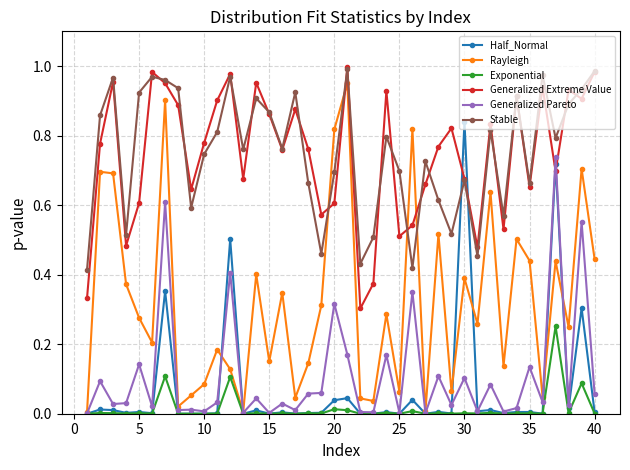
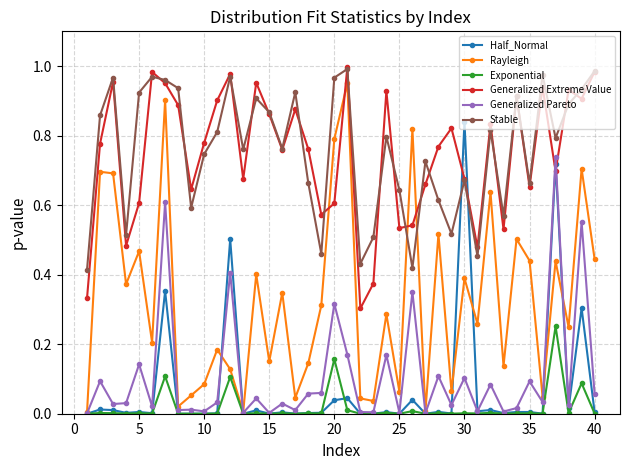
  {
    "Half_Normal": {
      "20": 0.04
    },
    "Rayleigh": {
-     "5": 0.28,
+     "5": 0.47,
      "10": 0.08,
      "15": 0.15,
-     "20": 0.82,
+     "20": 0.79,
      "25": 0.06,
      "30": 0.39,
      "35": 0.44,
      "40": 0.44
    },
    "Exponential": {
-     "20": 0.01,
+     "20": 0.16,
      "30": 0.00
    },
    "Generalized Extreme Value": {
      "5": 0.61,
      "10": 0.78,
      "20": 0.61,
-     "25": 0.51,
+     "25": 0.53,
      "35": 0.65
    },
    "Generalized Pareto": {
      "5": 0.14,
      "20": 0.32,
      "30": 0.10,
-     "35": 0.13,
+     "35": 0.09,
      "40": 0.06
    },
    "Stable": {
      "5": 0.92,
      "10": 0.75,
-     "20": 0.69,
-     "25": 0.70,
+     "20": 0.97,
+     "25": 0.64,
      "35": 0.66
    }
  }
